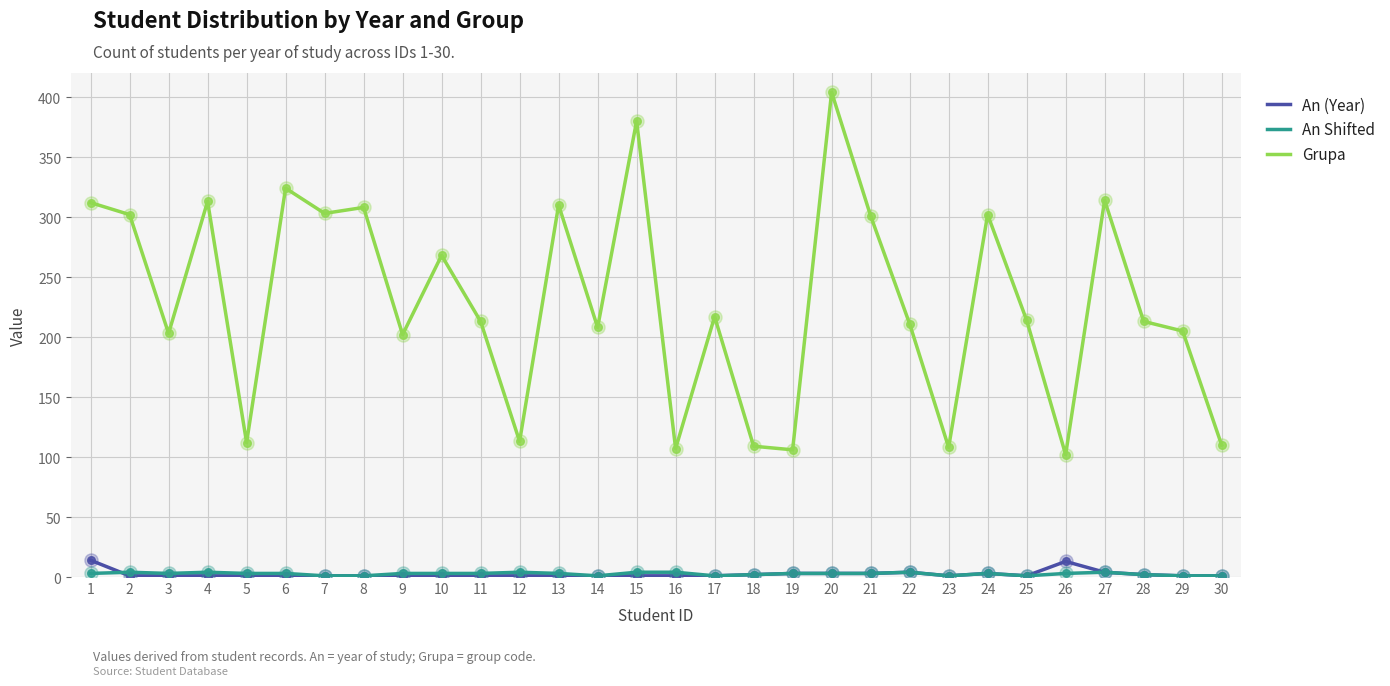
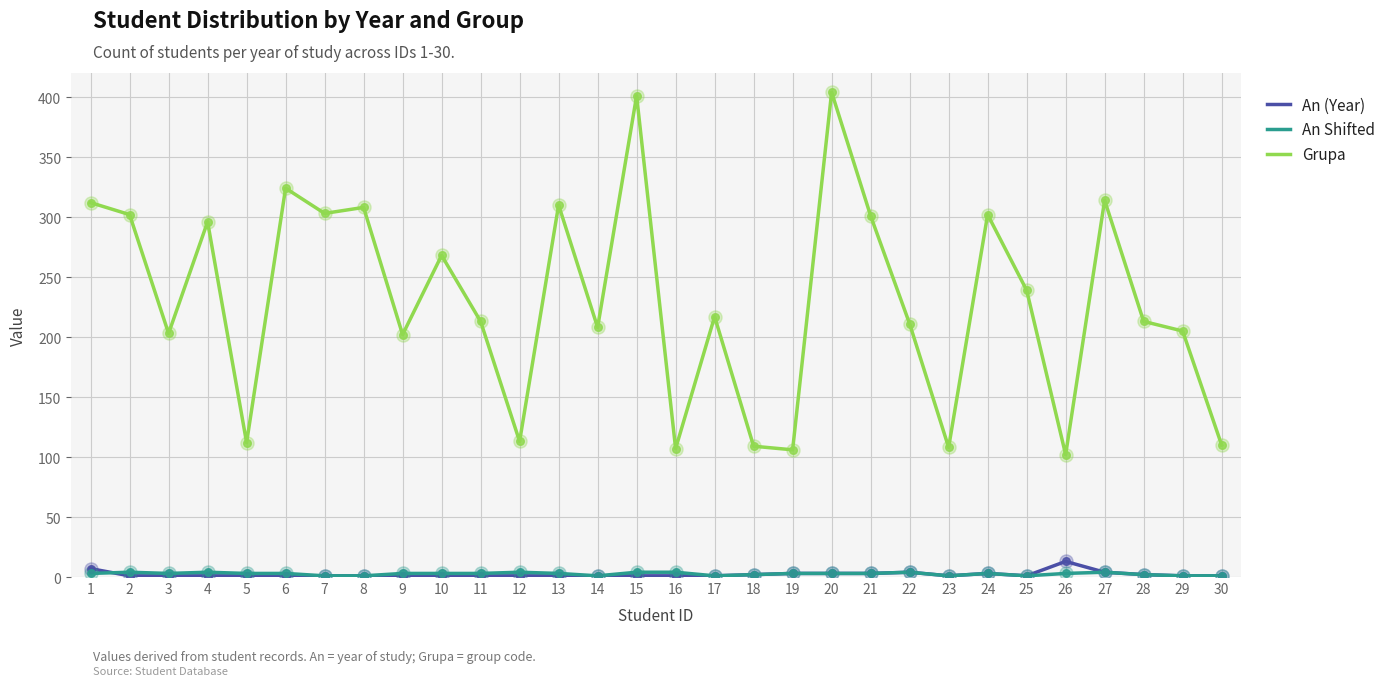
  {
    "An (Year)": {
-     "1": 14,
+     "1": 7,
      "2": 1,
      "4": 1,
      "12": 1,
      "15": 1,
      "16": 1,
      "26": 13
    },
    "An Shifted": {
      "1": 3,
      "2": 4,
      "4": 4,
      "12": 4,
      "15": 4,
      "16": 4,
      "26": 3
    },
    "Grupa": {
      "1": 312,
      "2": 302,
      "3": 203,
-     "4": 313,
+     "4": 296,
      "5": 112,
      "6": 324,
      "7": 303,
      "8": 308,
      "9": 202,
      "10": 268,
      "11": 213,
      "12": 113,
      "13": 310,
      "14": 208,
-     "15": 380,
+     "15": 401,
      "16": 107,
      "17": 217,
      "18": 109,
      "19": 106,
      "20": 404,
      "21": 301,
      "22": 211,
      "23": 108,
      "24": 302,
-     "25": 214,
+     "25": 239,
      "26": 102,
      "27": 314,
      "28": 213,
      "29": 205,
      "30": 110
    }
  }
